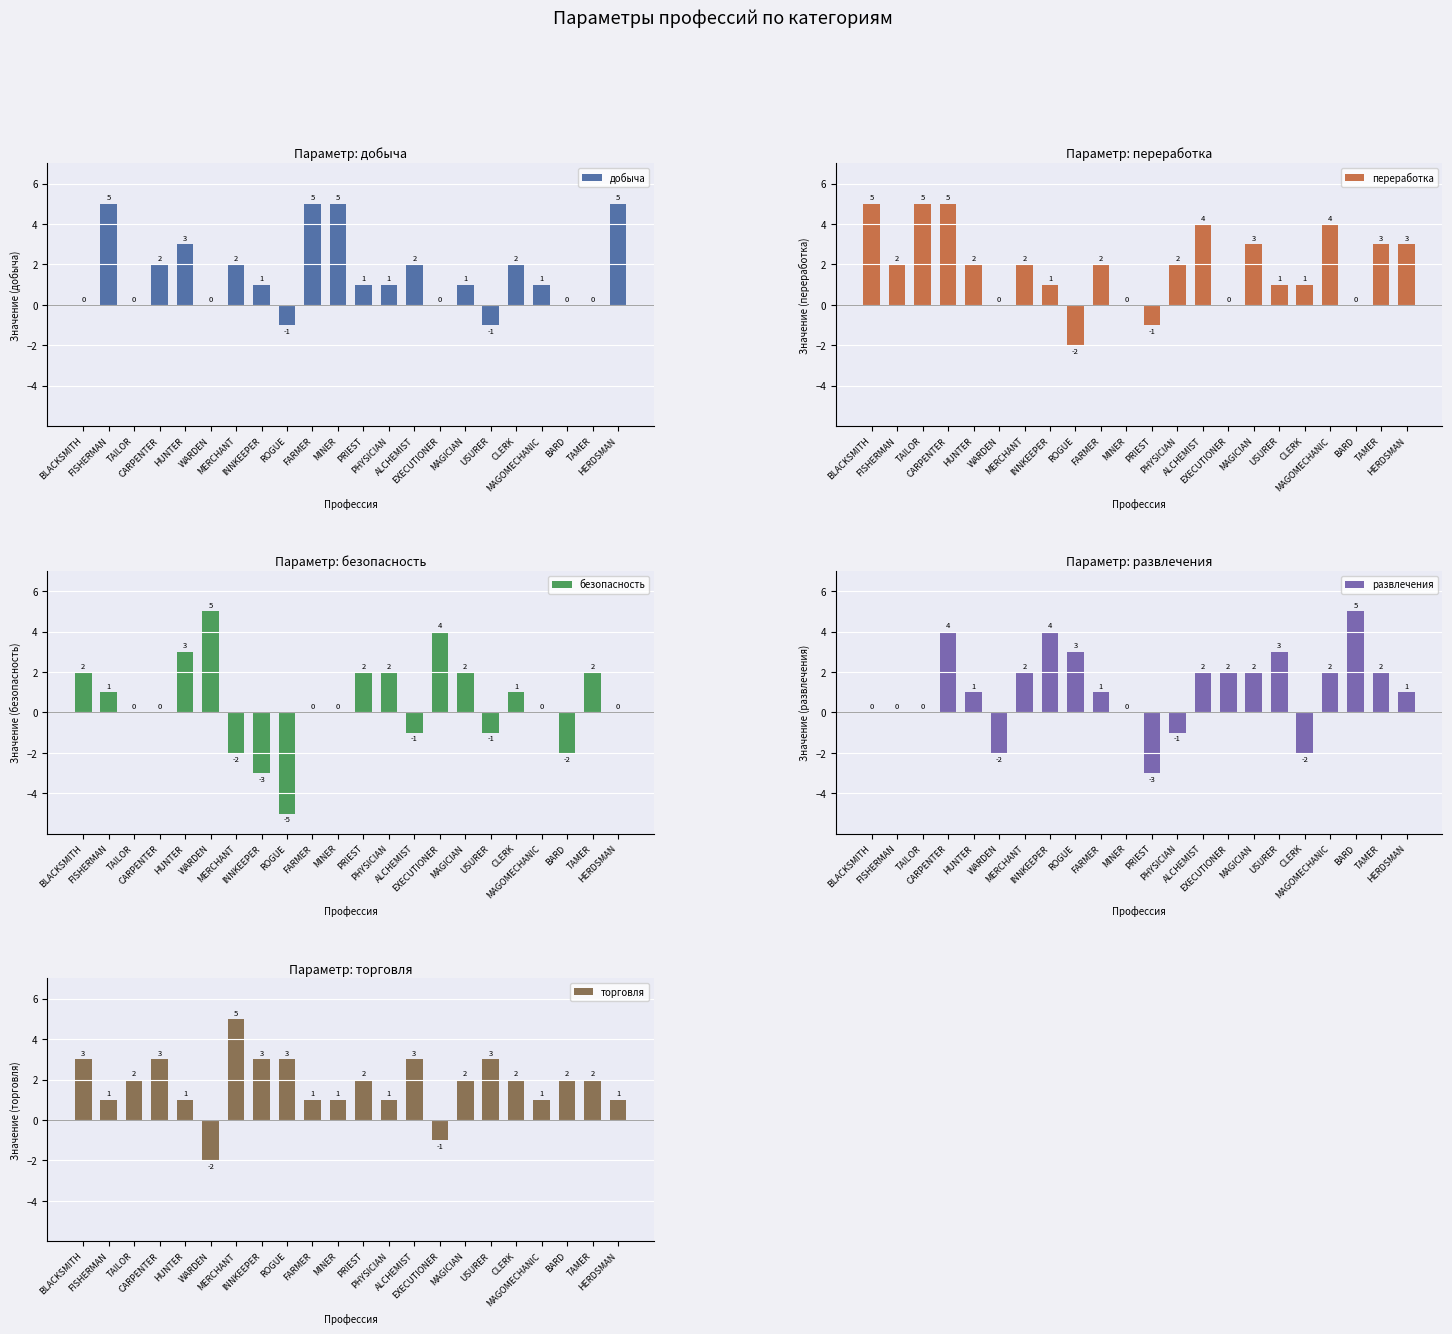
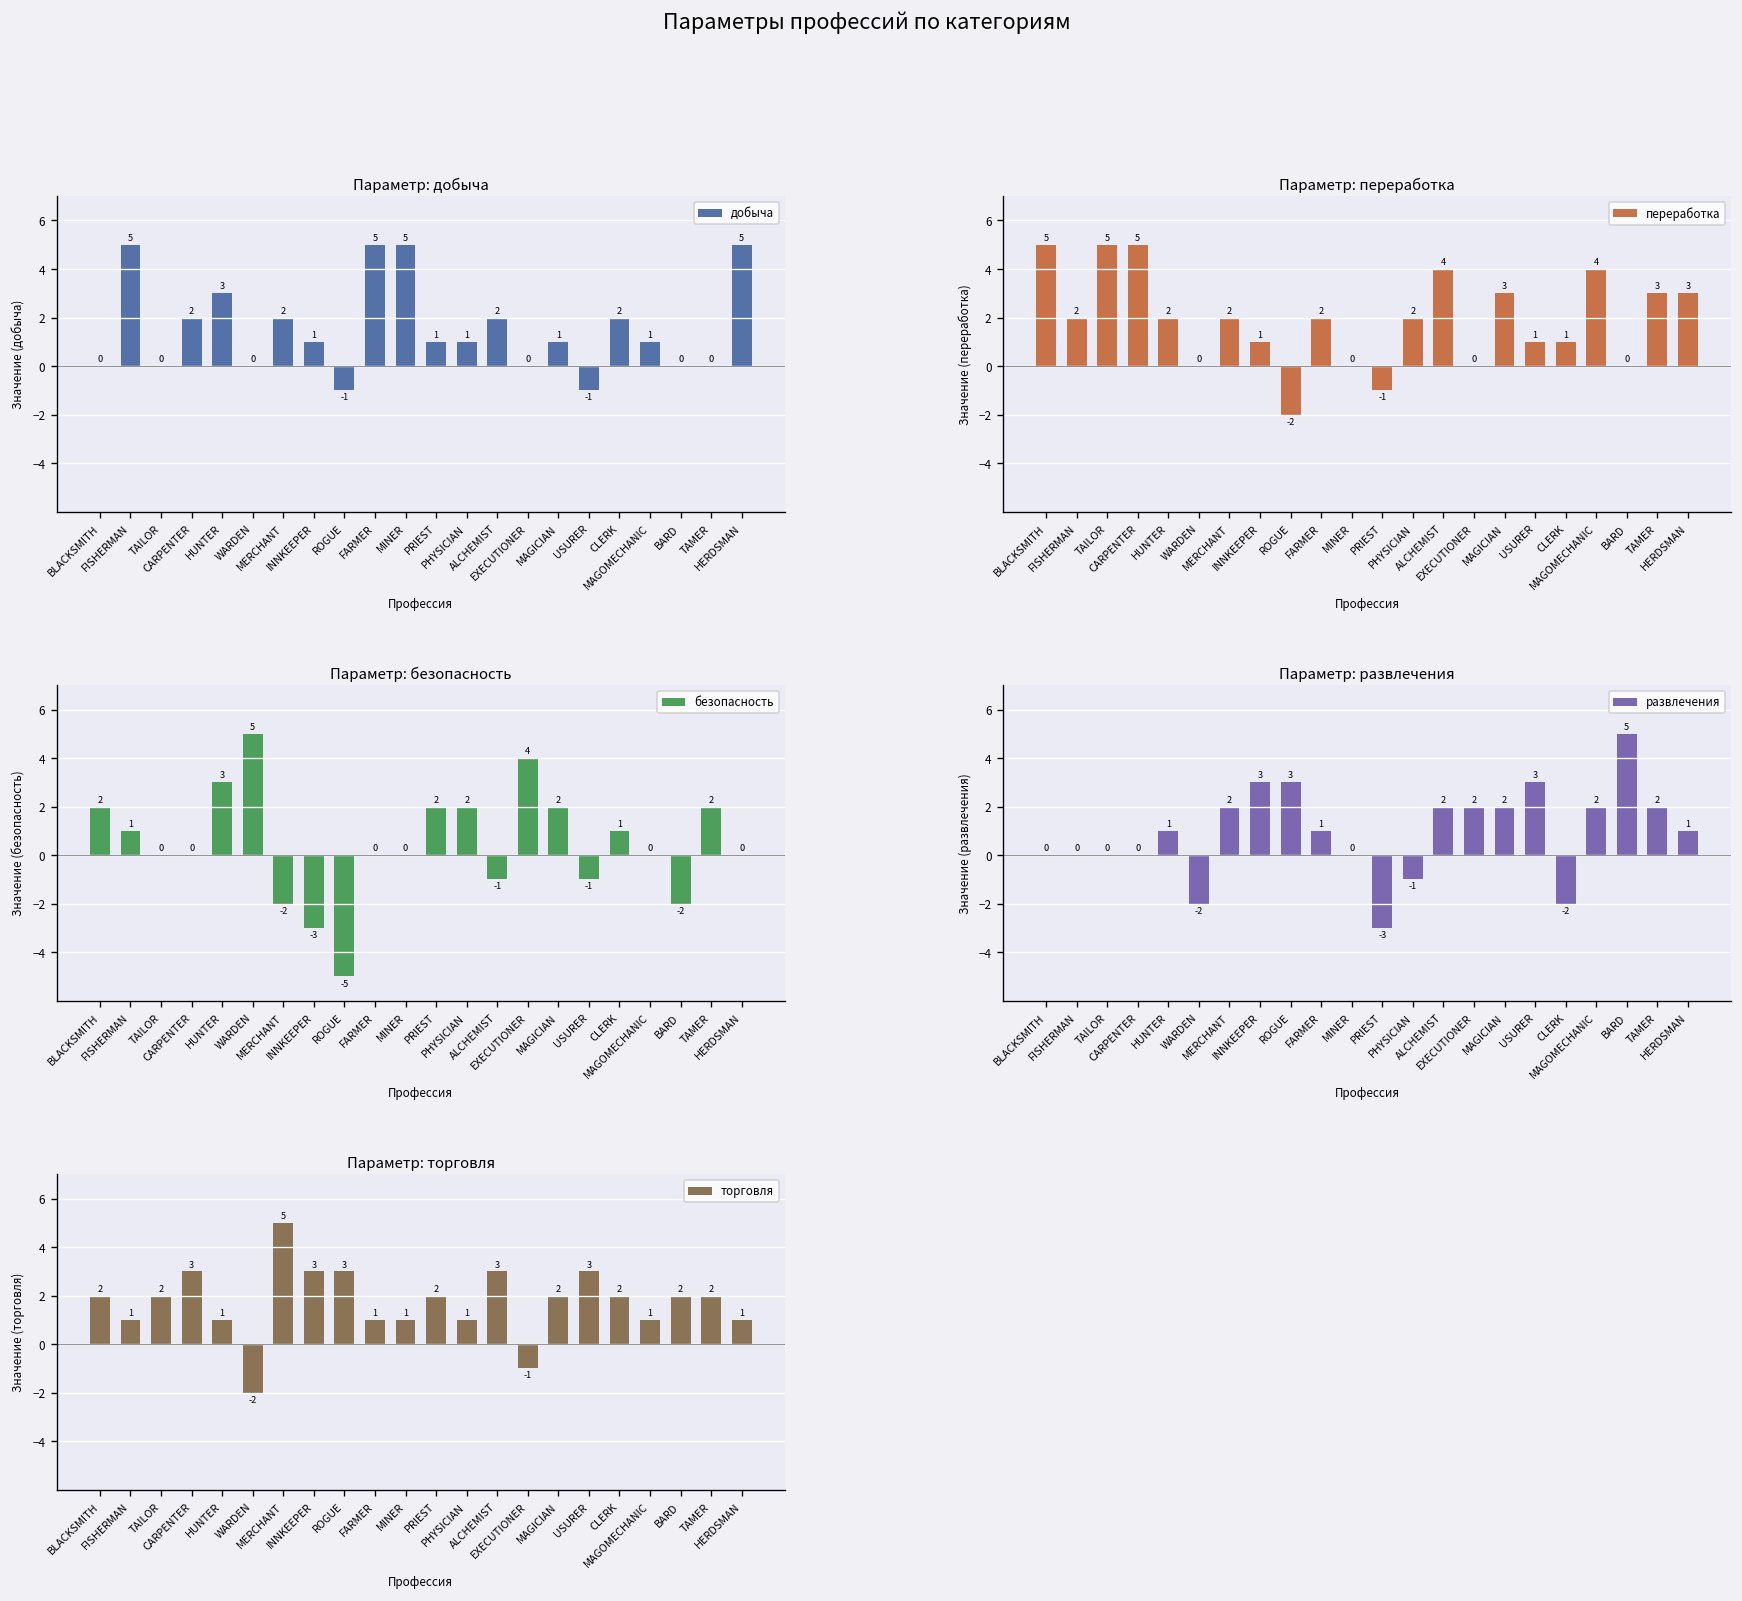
  {
    "Параметр: добыча": {
      "BLACKSMITH": 0,
      "FISHERMAN": 5,
      "TAILOR": 0,
      "CARPENTER": 2,
      "HUNTER": 3,
      "WARDEN": 0,
      "MERCHANT": 2,
      "INNKEEPER": 1,
      "ROGUE": -1,
      "FARMER": 5,
      "MINER": 5,
      "PRIEST": 1,
      "PHYSICIAN": 1,
      "ALCHEMIST": 2,
      "EXECUTIONER": 0,
      "MAGICIAN": 1,
      "USURER": -1,
      "CLERK": 2,
      "MAGOMECHANIC": 1,
      "BARD": 0,
      "TAMER": 0,
      "HERDSMAN": 5
    },
    "Параметр: переработка": {
      "BLACKSMITH": 5,
      "FISHERMAN": 2,
      "TAILOR": 5,
      "CARPENTER": 5,
      "HUNTER": 2,
      "WARDEN": 0,
      "MERCHANT": 2,
      "INNKEEPER": 1,
      "ROGUE": -2,
      "FARMER": 2,
      "MINER": 0,
      "PRIEST": -1,
      "PHYSICIAN": 2,
      "ALCHEMIST": 4,
      "EXECUTIONER": 0,
      "MAGICIAN": 3,
      "USURER": 1,
      "CLERK": 1,
      "MAGOMECHANIC": 4,
      "BARD": 0,
      "TAMER": 3,
      "HERDSMAN": 3
    },
    "Параметр: безопасность": {
      "BLACKSMITH": 2,
      "FISHERMAN": 1,
      "TAILOR": 0,
      "CARPENTER": 0,
      "HUNTER": 3,
      "WARDEN": 5,
      "MERCHANT": -2,
      "INNKEEPER": -3,
      "ROGUE": -5,
      "FARMER": 0,
      "MINER": 0,
      "PRIEST": 2,
      "PHYSICIAN": 2,
      "ALCHEMIST": -1,
      "EXECUTIONER": 4,
      "MAGICIAN": 2,
      "USURER": -1,
      "CLERK": 1,
      "MAGOMECHANIC": 0,
      "BARD": -2,
      "TAMER": 2,
      "HERDSMAN": 0
    },
    "Параметр: развлечения": {
      "BLACKSMITH": 0,
      "FISHERMAN": 0,
      "TAILOR": 0,
-     "CARPENTER": 4,
+     "CARPENTER": 0,
      "HUNTER": 1,
      "WARDEN": -2,
      "MERCHANT": 2,
-     "INNKEEPER": 4,
+     "INNKEEPER": 3,
      "ROGUE": 3,
      "FARMER": 1,
      "MINER": 0,
      "PRIEST": -3,
      "PHYSICIAN": -1,
      "ALCHEMIST": 2,
      "EXECUTIONER": 2,
      "MAGICIAN": 2,
      "USURER": 3,
      "CLERK": -2,
      "MAGOMECHANIC": 2,
      "BARD": 5,
      "TAMER": 2,
      "HERDSMAN": 1
    },
    "Параметр: торговля": {
-     "BLACKSMITH": 3,
+     "BLACKSMITH": 2,
      "FISHERMAN": 1,
      "TAILOR": 2,
      "CARPENTER": 3,
      "HUNTER": 1,
      "WARDEN": -2,
      "MERCHANT": 5,
      "INNKEEPER": 3,
      "ROGUE": 3,
      "FARMER": 1,
      "MINER": 1,
      "PRIEST": 2,
      "PHYSICIAN": 1,
      "ALCHEMIST": 3,
      "EXECUTIONER": -1,
      "MAGICIAN": 2,
      "USURER": 3,
      "CLERK": 2,
      "MAGOMECHANIC": 1,
      "BARD": 2,
      "TAMER": 2,
      "HERDSMAN": 1
    }
  }
